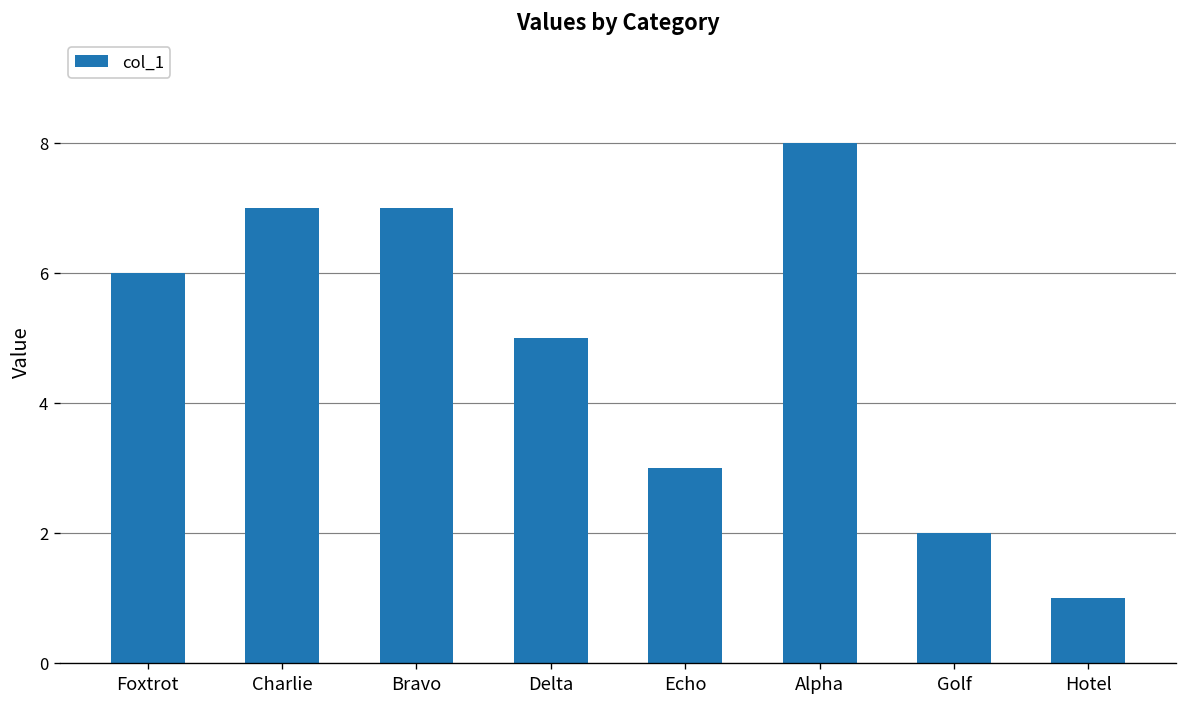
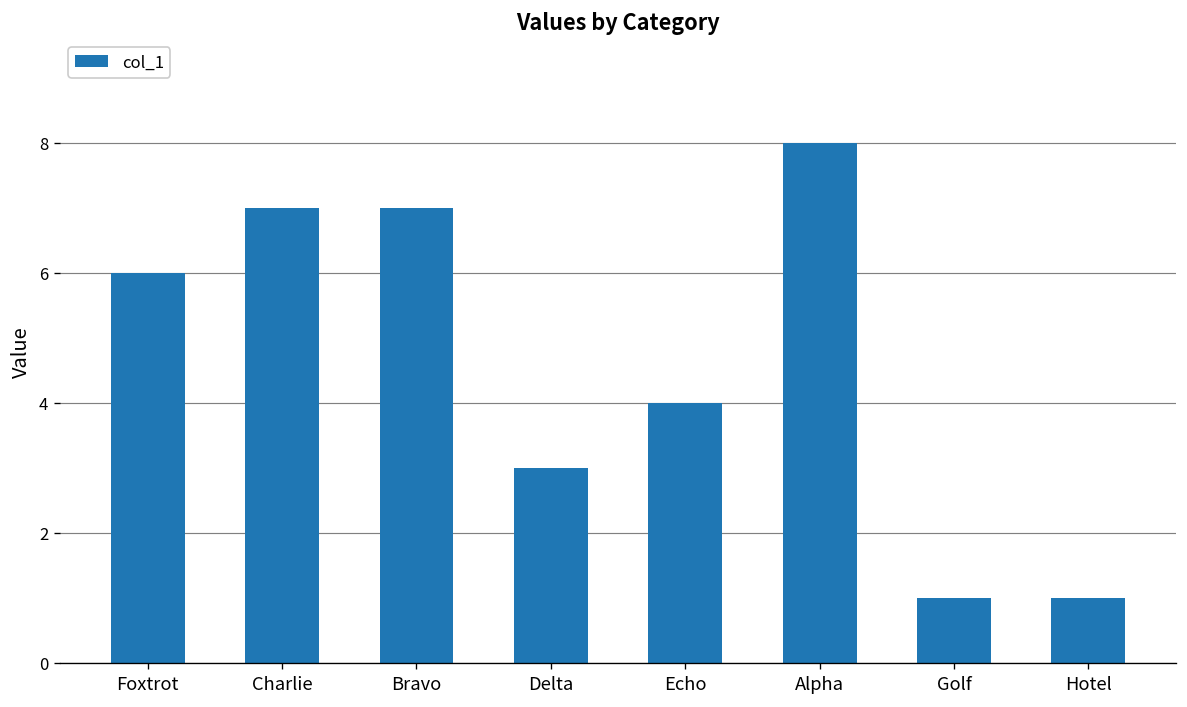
  {
    "Foxtrot": 6,
    "Charlie": 7,
    "Bravo": 7,
-   "Delta": 5,
-   "Echo": 3,
+   "Delta": 3,
+   "Echo": 4,
    "Alpha": 8,
-   "Golf": 2,
+   "Golf": 1,
    "Hotel": 1
  }
